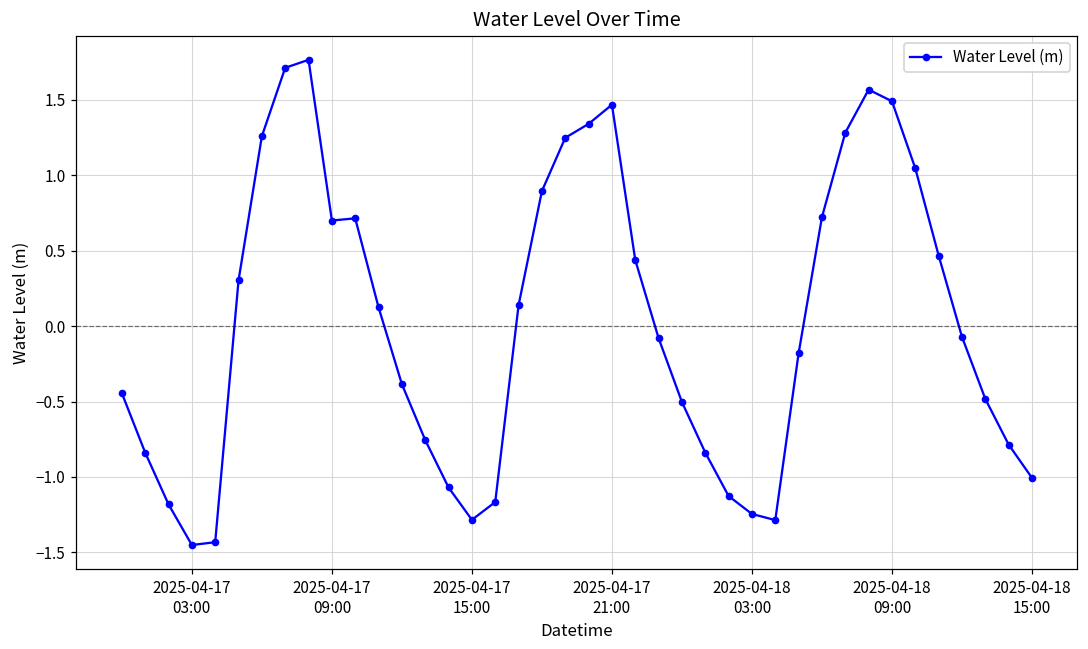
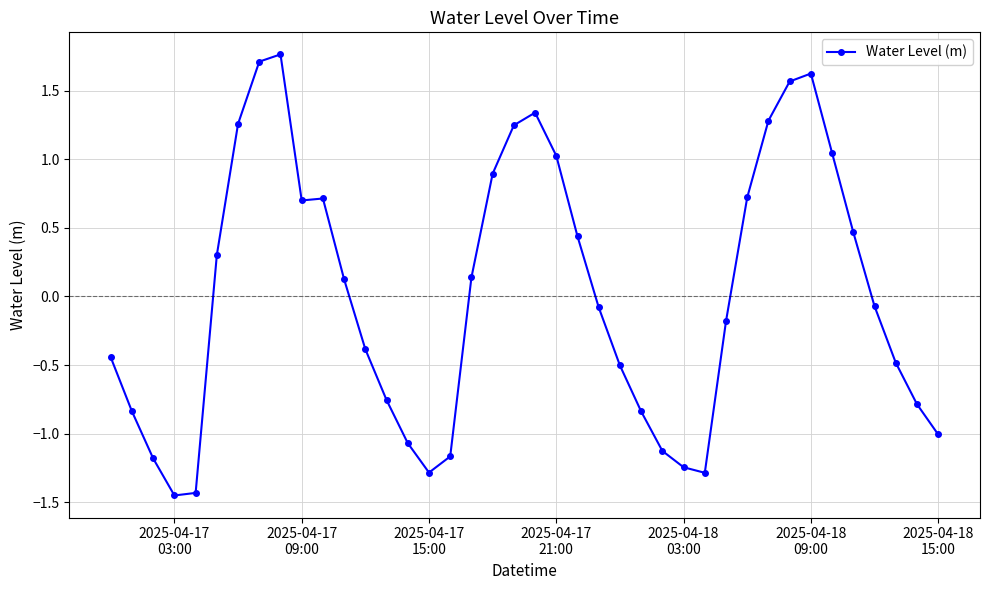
  {
    "2025-04-17 03:00": -1.45,
    "2025-04-17 09:00": 0.70,
    "2025-04-17 15:00": -1.28,
-   "2025-04-17 21:00": 1.47,
+   "2025-04-17 21:00": 1.02,
    "2025-04-18 03:00": -1.25,
-   "2025-04-18 09:00": 1.49,
+   "2025-04-18 09:00": 1.62,
    "2025-04-18 15:00": -1.01
  }
